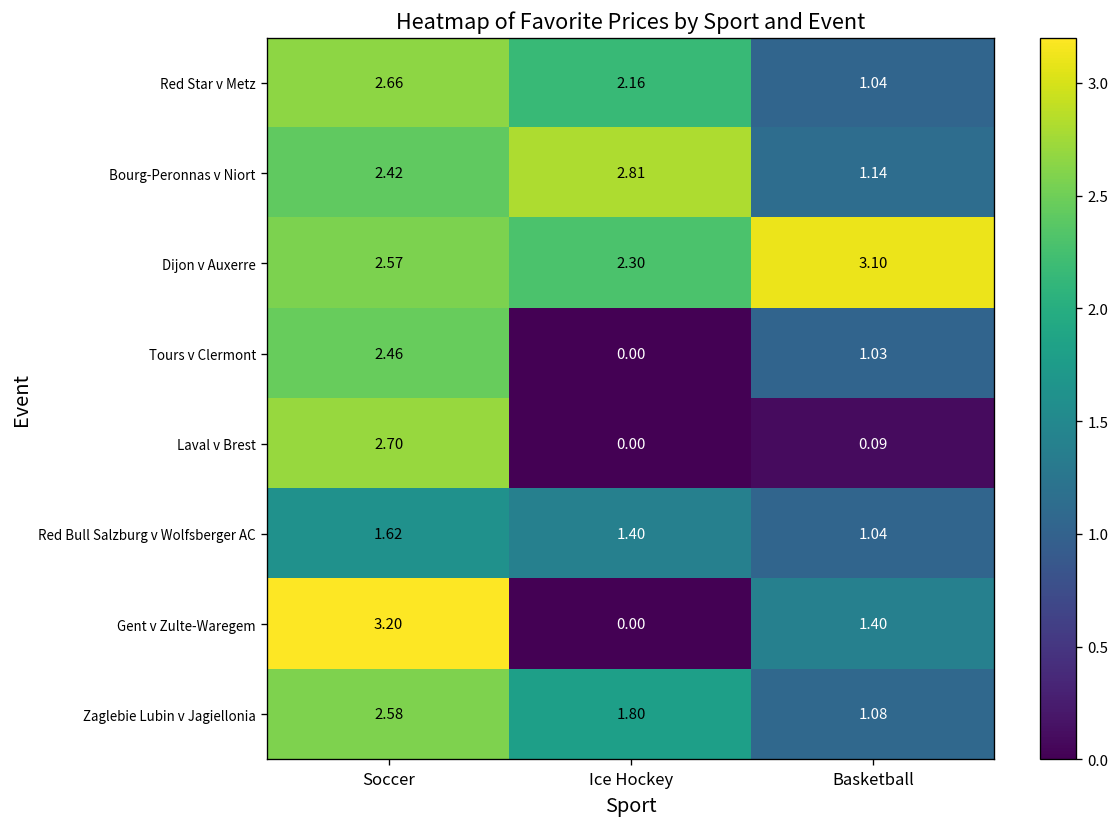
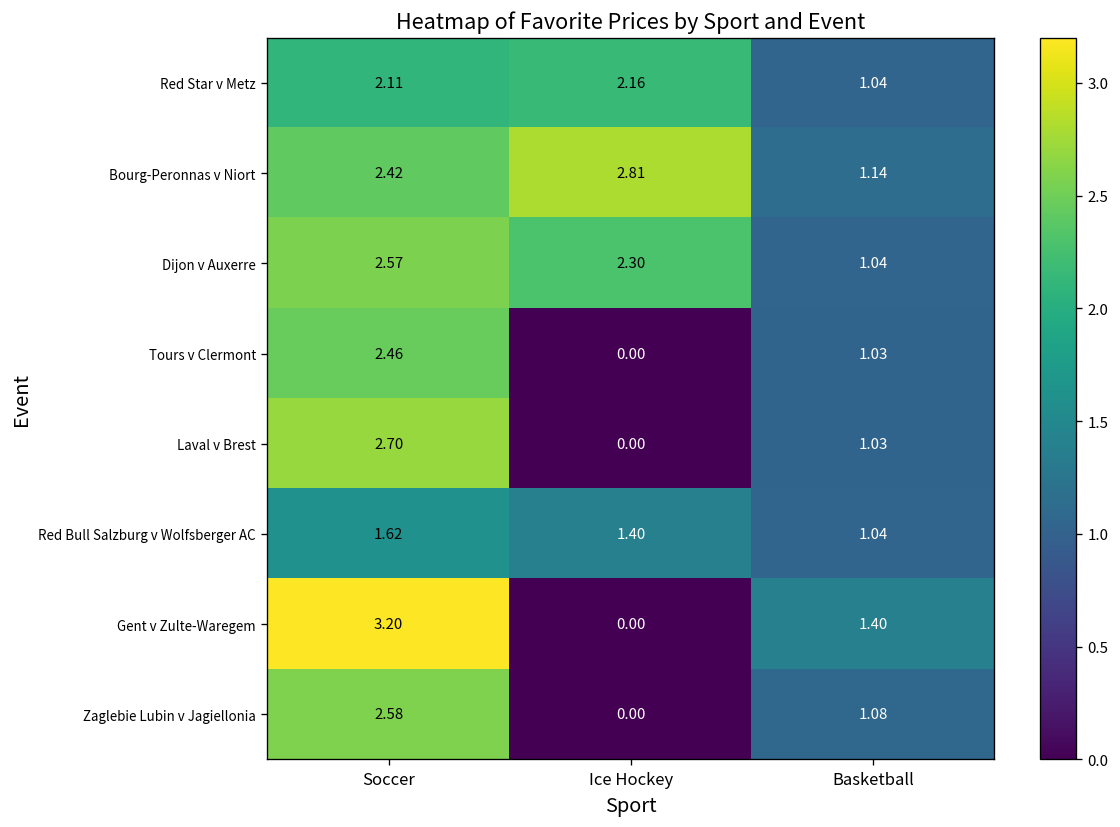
  {
    "Red Star v Metz": {
-     "Soccer": 2.66,
+     "Soccer": 2.11,
      "Ice Hockey": 2.16,
      "Basketball": 1.04
    },
    "Bourg-Peronnas v Niort": {
      "Soccer": 2.42,
      "Ice Hockey": 2.81,
      "Basketball": 1.14
    },
    "Dijon v Auxerre": {
      "Soccer": 2.57,
      "Ice Hockey": 2.30,
-     "Basketball": 3.10
+     "Basketball": 1.04
    },
    "Tours v Clermont": {
      "Soccer": 2.46,
      "Ice Hockey": 0.00,
      "Basketball": 1.03
    },
    "Laval v Brest": {
      "Soccer": 2.70,
      "Ice Hockey": 0.00,
-     "Basketball": 0.09
+     "Basketball": 1.03
    },
    "Red Bull Salzburg v Wolfsberger AC": {
      "Soccer": 1.62,
      "Ice Hockey": 1.40,
      "Basketball": 1.04
    },
    "Gent v Zulte-Waregem": {
      "Soccer": 3.20,
      "Ice Hockey": 0.00,
      "Basketball": 1.40
    },
    "Zaglebie Lubin v Jagiellonia": {
      "Soccer": 2.58,
-     "Ice Hockey": 1.80,
+     "Ice Hockey": 0.00,
      "Basketball": 1.08
    }
  }
